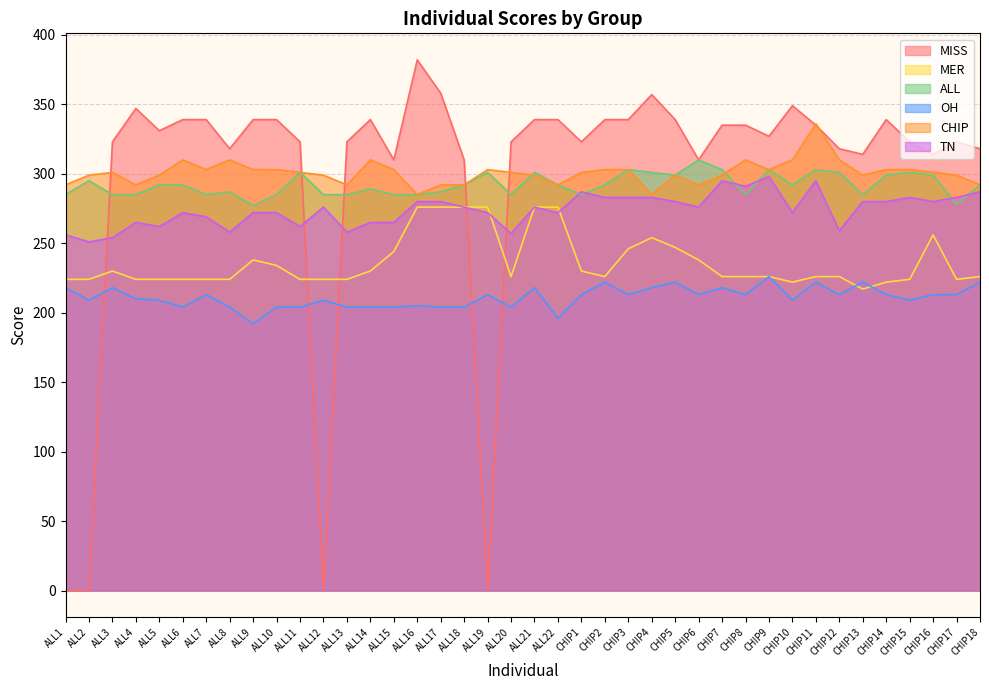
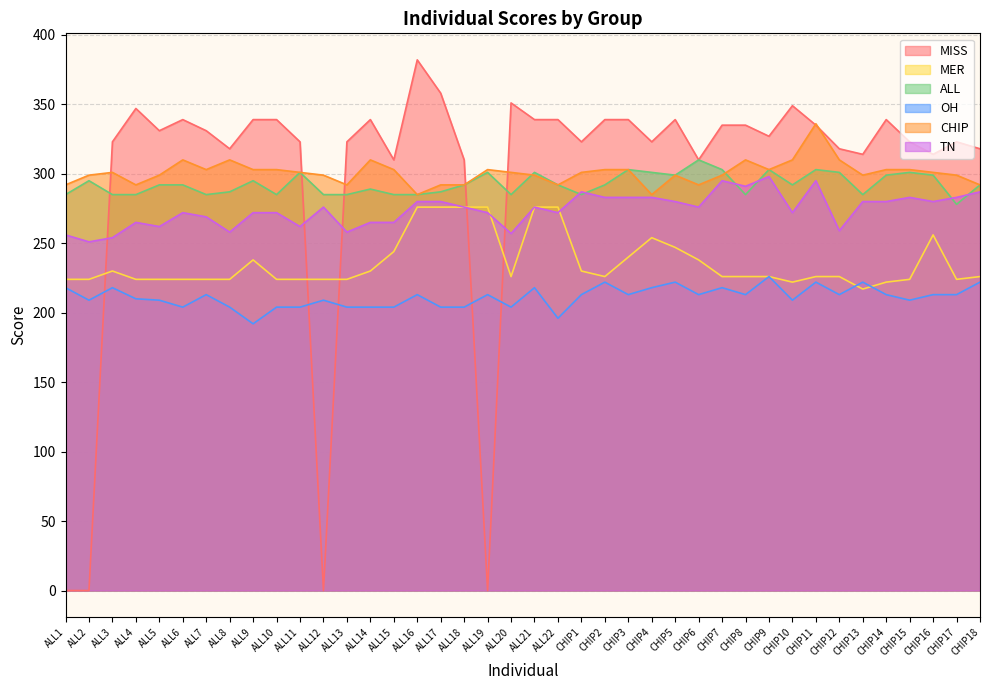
  {
    "MISS": {
      "ALL1": 0,
      "ALL2": 0,
      "ALL3": 323,
      "ALL4": 347,
      "ALL5": 331,
      "ALL6": 339,
-     "ALL7": 339,
+     "ALL7": 331,
      "ALL8": 318,
      "ALL9": 339,
      "ALL10": 339,
      "ALL11": 323,
      "ALL12": 0,
      "ALL13": 323,
      "ALL14": 339,
      "ALL15": 310,
      "ALL16": 382,
      "ALL17": 358,
      "ALL18": 310,
      "ALL19": 0,
-     "ALL20": 323,
+     "ALL20": 351,
      "ALL21": 339,
      "ALL22": 339,
      "CHIP1": 323,
      "CHIP2": 339,
      "CHIP3": 339,
-     "CHIP4": 357,
+     "CHIP4": 323,
      "CHIP5": 339,
      "CHIP7": 335,
      "CHIP8": 335,
      "CHIP9": 327,
      "CHIP10": 349,
      "CHIP12": 318,
      "CHIP13": 314,
      "CHIP14": 339,
      "CHIP18": 318
    },
    "MER": {
      "ALL1": 224,
      "ALL2": 224,
      "ALL3": 230,
      "ALL4": 224,
      "ALL5": 224,
      "ALL6": 224,
      "ALL7": 224,
      "ALL8": 224,
      "ALL9": 238,
-     "ALL10": 234,
+     "ALL10": 224,
      "ALL11": 224,
      "ALL12": 224,
      "ALL13": 224,
      "ALL14": 230,
      "ALL15": 244,
      "ALL16": 276,
      "ALL17": 276,
      "ALL19": 276,
      "ALL20": 226,
      "ALL22": 276,
      "CHIP1": 230,
      "CHIP2": 226,
-     "CHIP3": 246,
+     "CHIP3": 240,
      "CHIP4": 254,
      "CHIP5": 247,
      "CHIP6": 238,
      "CHIP7": 226,
      "CHIP8": 226,
      "CHIP10": 222,
      "CHIP11": 226,
      "CHIP12": 226,
      "CHIP13": 217,
      "CHIP14": 222,
      "CHIP15": 224,
      "CHIP16": 256,
      "CHIP17": 224,
      "CHIP18": 226
    },
    "ALL": {
      "ALL1": 285,
      "ALL2": 295,
      "ALL3": 285,
      "ALL4": 285,
      "ALL5": 292,
      "ALL6": 292,
      "ALL7": 285,
      "ALL8": 287,
-     "ALL9": 277,
+     "ALL9": 295,
      "ALL10": 285,
      "ALL12": 285,
      "ALL13": 285,
      "ALL14": 289,
      "ALL15": 285,
      "ALL17": 287,
      "ALL19": 301,
      "ALL20": 285,
      "ALL21": 301,
      "CHIP1": 285,
      "CHIP2": 292,
      "CHIP4": 301,
      "CHIP7": 303,
      "CHIP8": 285,
      "CHIP10": 292,
      "CHIP11": 303,
      "CHIP12": 301,
      "CHIP13": 285,
      "CHIP14": 299,
      "CHIP15": 301,
      "CHIP16": 299,
      "CHIP17": 278
    },
    "OH": {
      "ALL1": 218,
      "ALL2": 209,
      "ALL3": 218,
      "ALL4": 210,
      "ALL5": 209,
      "ALL6": 204,
      "ALL7": 213,
      "ALL8": 204,
      "ALL9": 192,
      "ALL10": 204,
      "ALL11": 204,
      "ALL12": 209,
      "ALL13": 204,
      "ALL14": 204,
      "ALL15": 204,
-     "ALL16": 205,
+     "ALL16": 213,
      "ALL17": 204,
      "ALL18": 204,
      "ALL19": 213,
      "ALL20": 204,
      "ALL21": 218,
      "ALL22": 196,
      "CHIP1": 213,
      "CHIP2": 222,
      "CHIP3": 213,
      "CHIP4": 218,
      "CHIP5": 222,
      "CHIP6": 213,
      "CHIP7": 218,
      "CHIP8": 213,
      "CHIP10": 209,
      "CHIP11": 222,
      "CHIP12": 213,
      "CHIP13": 222,
      "CHIP14": 213,
      "CHIP15": 209,
      "CHIP16": 213,
      "CHIP17": 213,
      "CHIP18": 222
    }
  }
